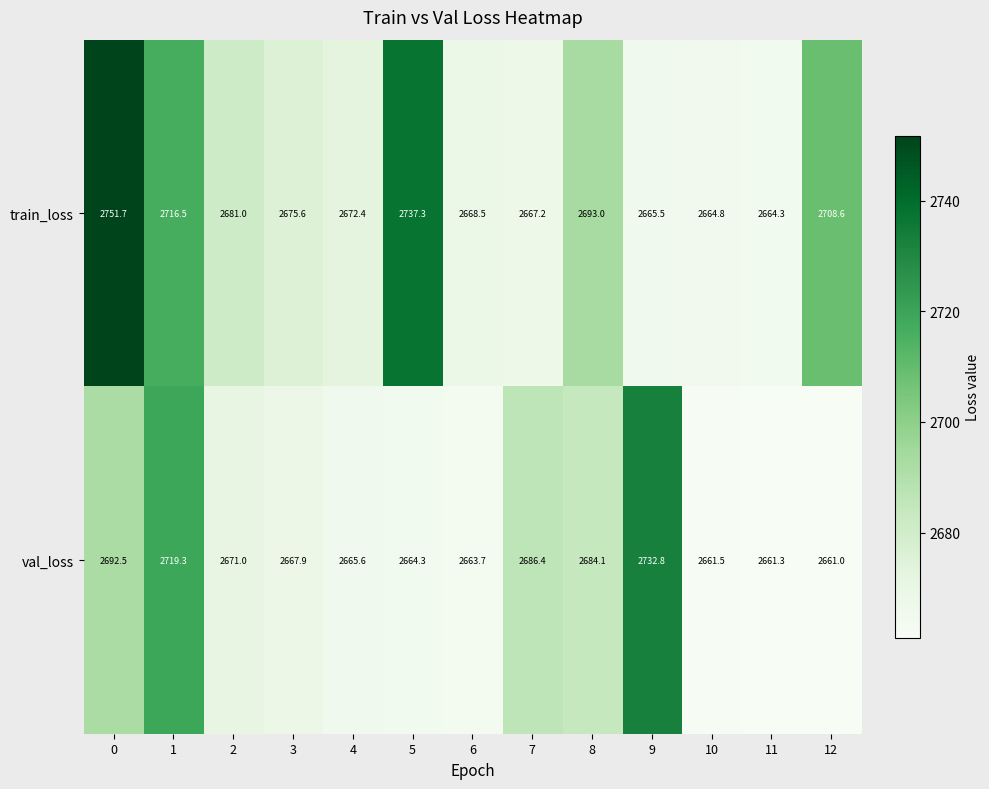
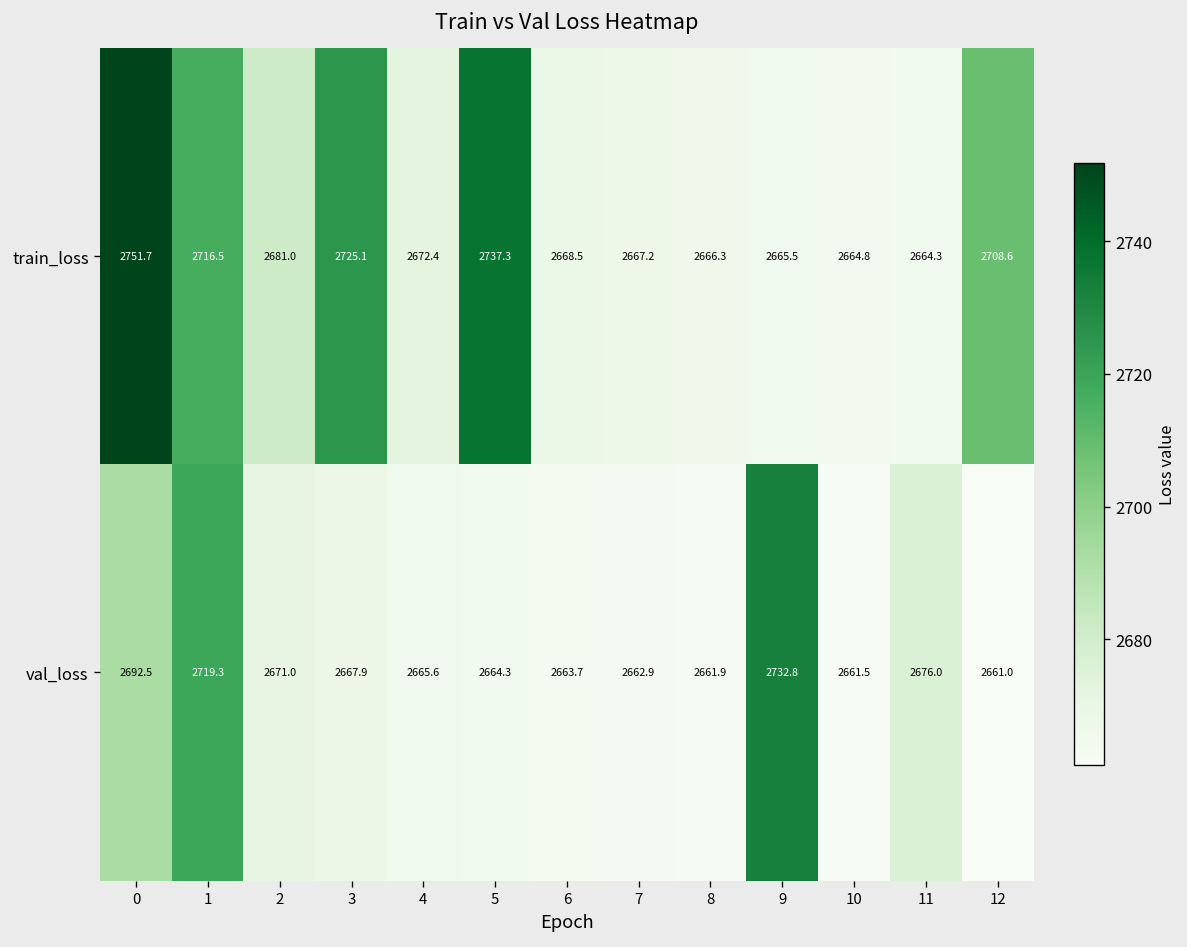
  {
    "train_loss": {
      "0": 2751.7,
      "1": 2716.5,
      "2": 2681.0,
-     "3": 2675.6,
+     "3": 2725.1,
      "4": 2672.4,
      "5": 2737.3,
      "6": 2668.5,
      "7": 2667.2,
-     "8": 2693.0,
+     "8": 2666.3,
      "9": 2665.5,
      "10": 2664.8,
      "11": 2664.3,
      "12": 2708.6
    },
    "val_loss": {
      "0": 2692.5,
      "1": 2719.3,
      "2": 2671.0,
      "3": 2667.9,
      "4": 2665.6,
      "5": 2664.3,
      "6": 2663.7,
-     "7": 2686.4,
-     "8": 2684.1,
+     "7": 2662.9,
+     "8": 2661.9,
      "9": 2732.8,
      "10": 2661.5,
-     "11": 2661.3,
+     "11": 2676.0,
      "12": 2661.0
    }
  }
